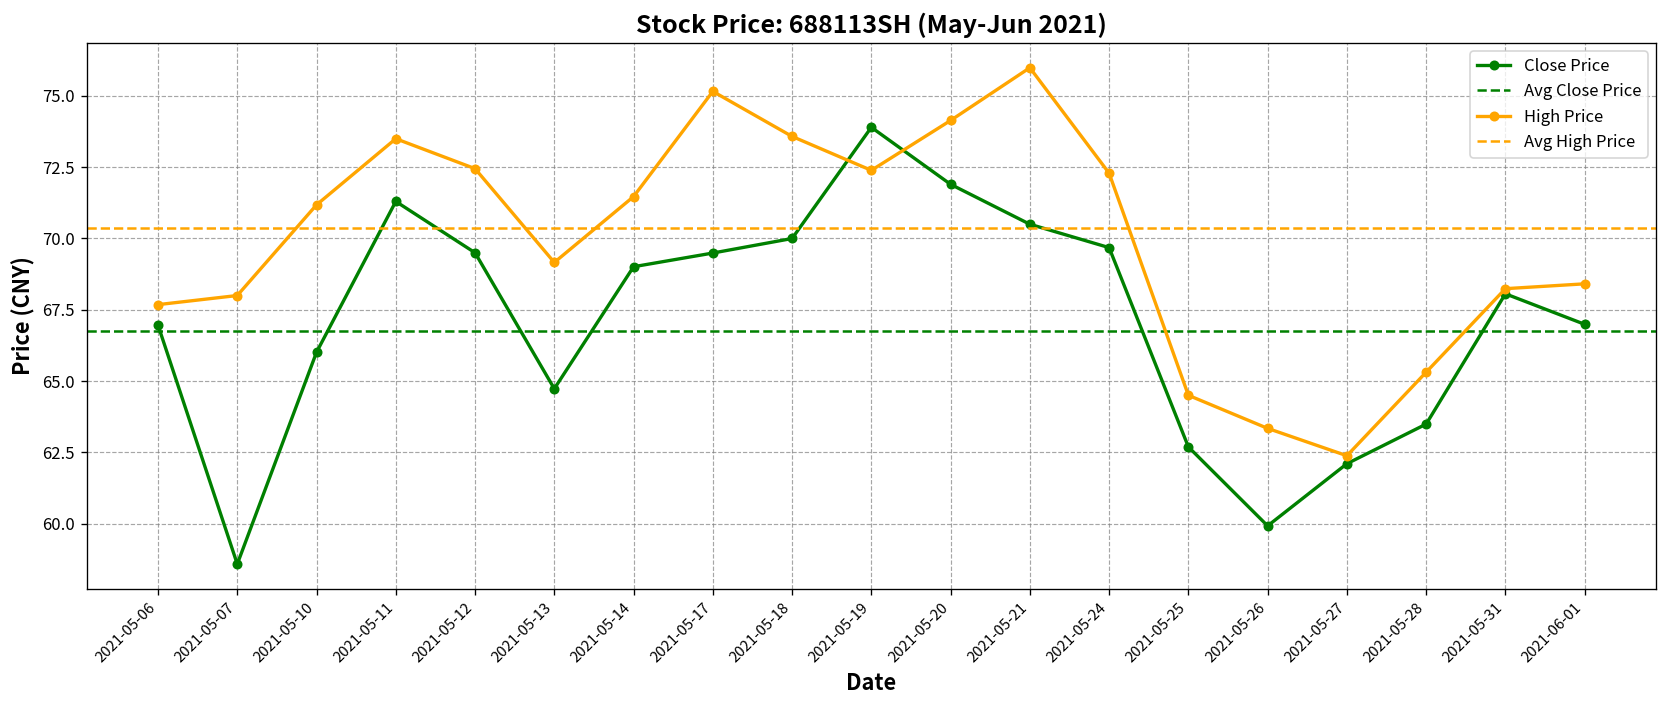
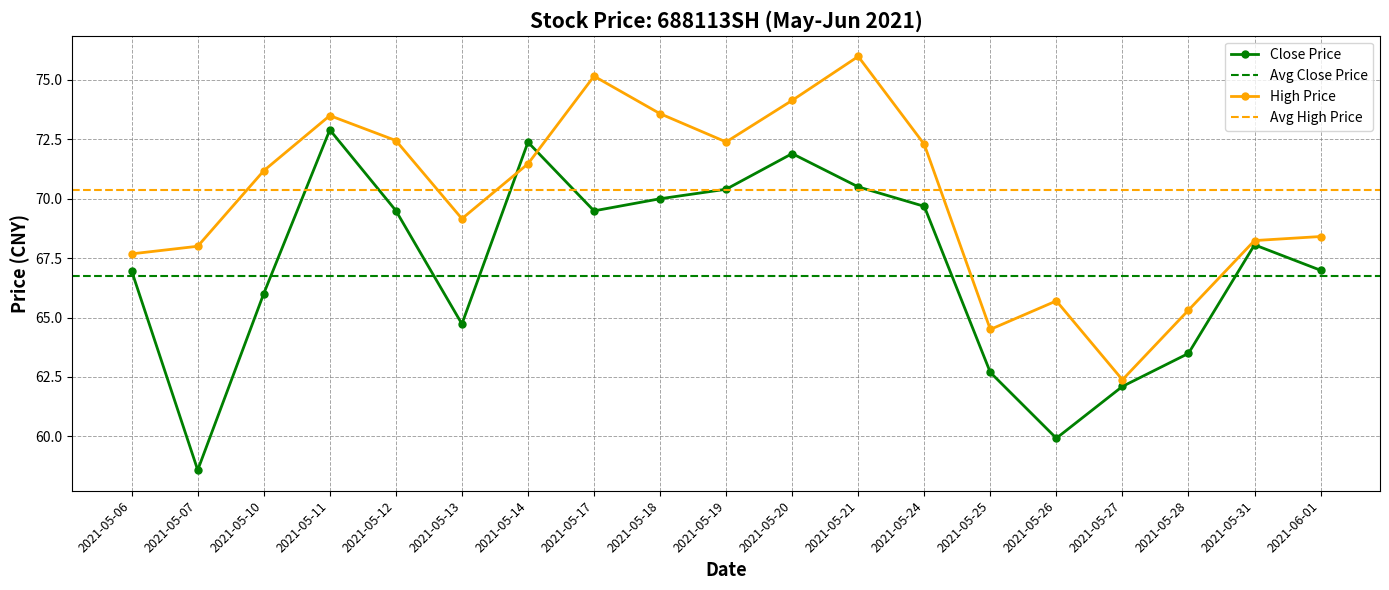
  {
    "Close Price": {
      "2021-05-06": 67.0,
      "2021-05-07": 58.6,
      "2021-05-10": 66.0,
-     "2021-05-11": 71.3,
+     "2021-05-11": 72.9,
      "2021-05-12": 69.5,
      "2021-05-13": 64.7,
-     "2021-05-14": 69.0,
+     "2021-05-14": 72.4,
      "2021-05-17": 69.5,
      "2021-05-18": 70.0,
-     "2021-05-19": 73.9,
+     "2021-05-19": 70.4,
      "2021-05-20": 71.9,
      "2021-05-21": 70.5,
      "2021-05-24": 69.7,
      "2021-05-25": 62.7,
      "2021-05-26": 59.9,
      "2021-05-27": 62.1,
      "2021-05-28": 63.5,
      "2021-05-31": 68.1,
      "2021-06-01": 67.0
    },
    "High Price": {
      "2021-05-06": 67.7,
      "2021-05-07": 68.0,
      "2021-05-10": 71.2,
      "2021-05-11": 73.5,
      "2021-05-12": 72.5,
      "2021-05-13": 69.2,
      "2021-05-14": 71.5,
      "2021-05-17": 75.2,
      "2021-05-18": 73.6,
      "2021-05-19": 72.4,
      "2021-05-20": 74.1,
      "2021-05-21": 76.0,
      "2021-05-24": 72.3,
      "2021-05-25": 64.5,
-     "2021-05-26": 63.3,
+     "2021-05-26": 65.7,
      "2021-05-27": 62.4,
      "2021-05-28": 65.3,
      "2021-05-31": 68.2,
      "2021-06-01": 68.4
    }
  }
